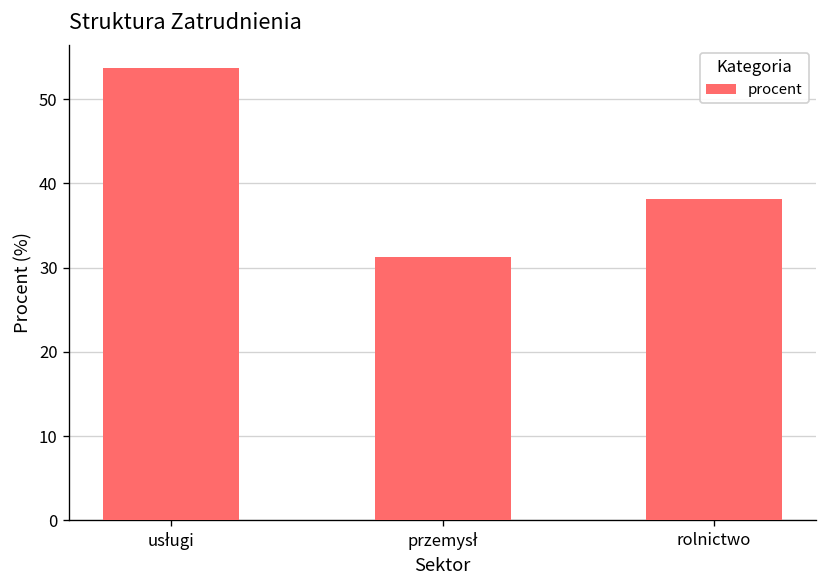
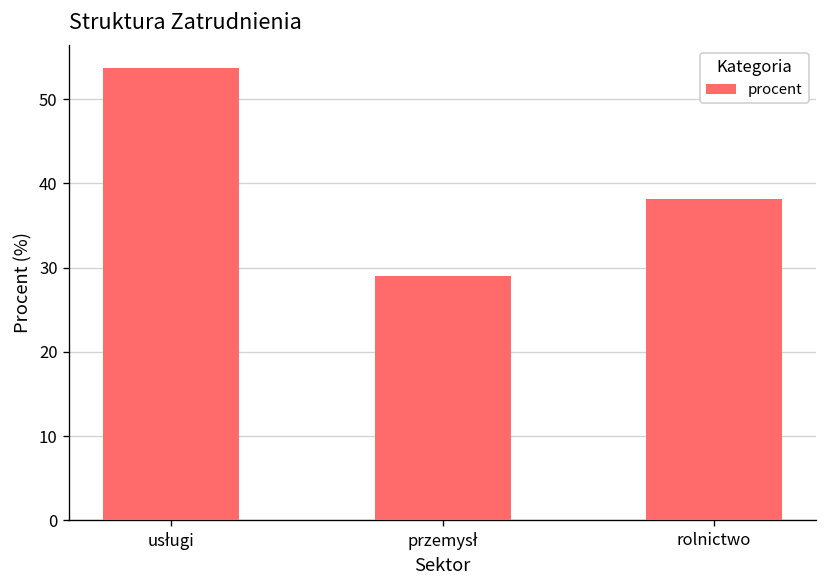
  {
    "usługi": 54,
-   "przemysł": 31,
+   "przemysł": 29,
    "rolnictwo": 38
  }
